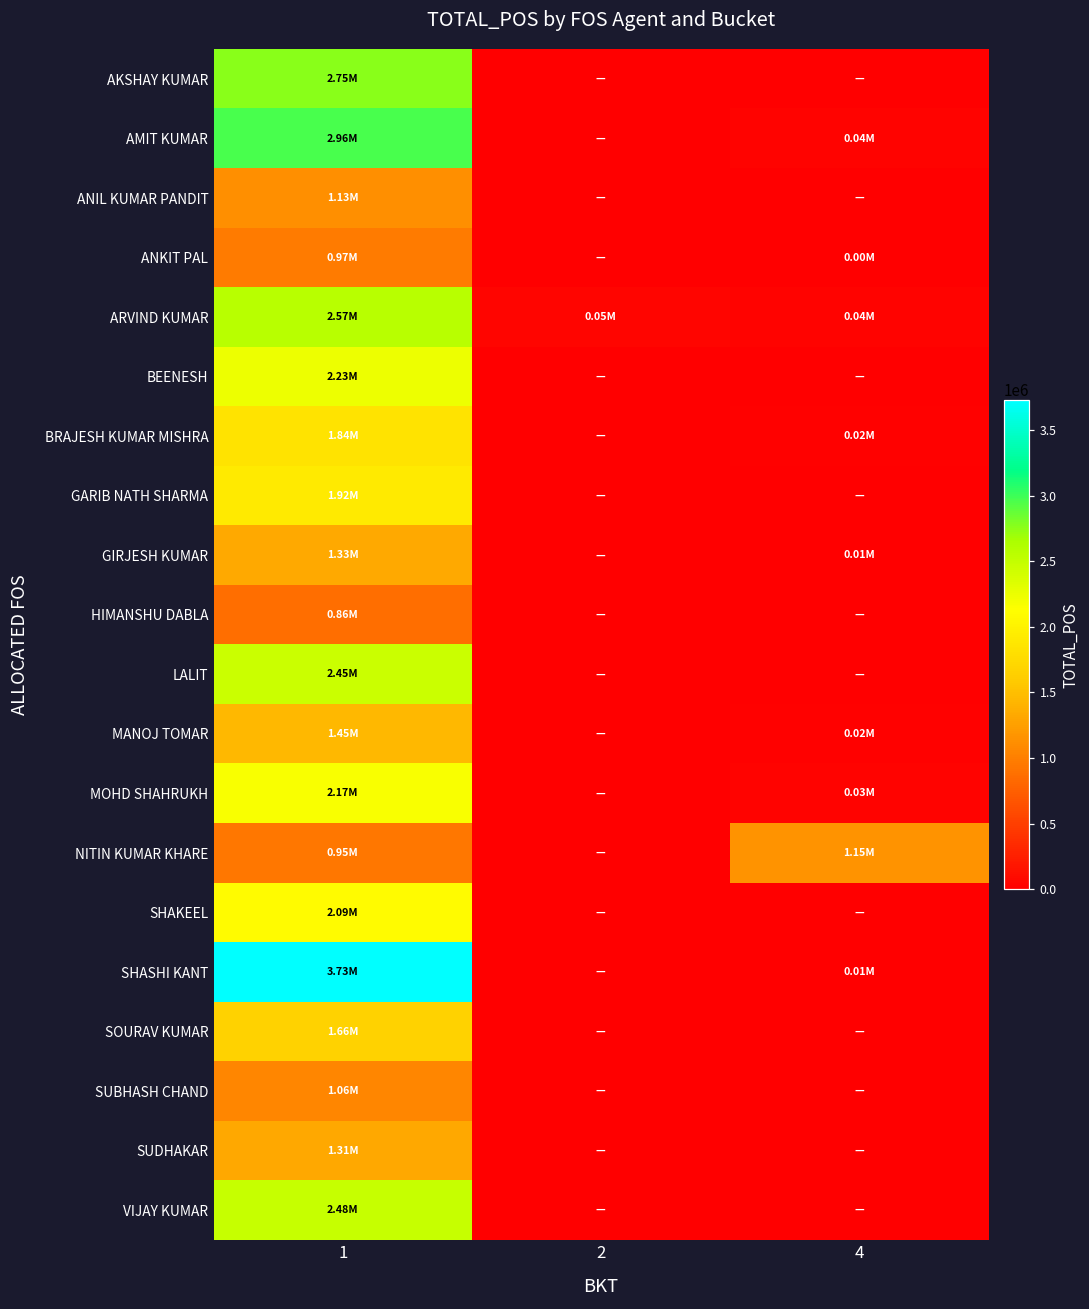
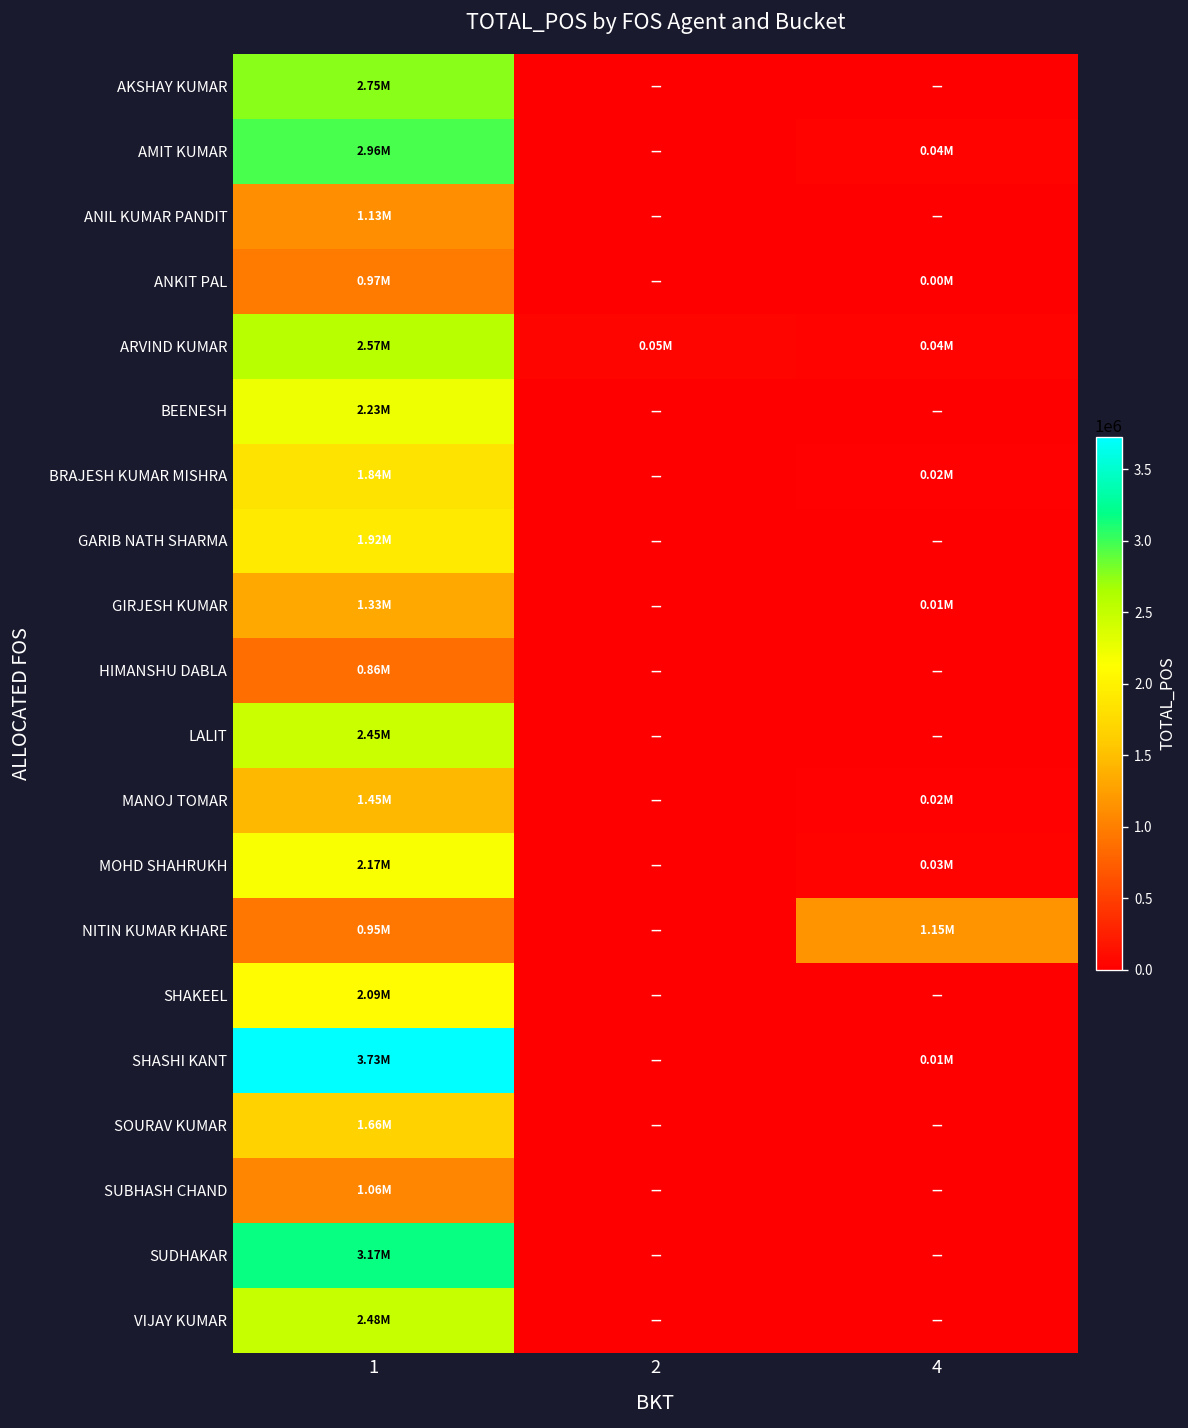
  {
    "AKSHAY KUMAR": {
      "1": "2.75M"
    },
    "AMIT KUMAR": {
      "1": "2.96M",
      "4": "0.04M"
    },
    "ANIL KUMAR PANDIT": {
      "1": "1.13M"
    },
    "ANKIT PAL": {
      "1": "0.97M",
      "4": "0.00M"
    },
    "ARVIND KUMAR": {
      "1": "2.57M",
      "2": "0.05M",
      "4": "0.04M"
    },
    "BEENESH": {
      "1": "2.23M"
    },
    "BRAJESH KUMAR MISHRA": {
      "1": "1.84M",
      "4": "0.02M"
    },
    "GARIB NATH SHARMA": {
      "1": "1.92M"
    },
    "GIRJESH KUMAR": {
      "1": "1.33M",
      "4": "0.01M"
    },
    "HIMANSHU DABLA": {
      "1": "0.86M"
    },
    "LALIT": {
      "1": "2.45M"
    },
    "MANOJ TOMAR": {
      "1": "1.45M",
      "4": "0.02M"
    },
    "MOHD SHAHRUKH": {
      "1": "2.17M",
      "4": "0.03M"
    },
    "NITIN KUMAR KHARE": {
      "1": "0.95M",
      "4": "1.15M"
    },
    "SHAKEEL": {
      "1": "2.09M"
    },
    "SHASHI KANT": {
      "1": "3.73M",
      "4": "0.01M"
    },
    "SOURAV KUMAR": {
      "1": "1.66M"
    },
    "SUBHASH CHAND": {
      "1": "1.06M"
    },
    "SUDHAKAR": {
-     "1": "1.31M"
+     "1": "3.17M"
    },
    "VIJAY KUMAR": {
      "1": "2.48M"
    }
  }
